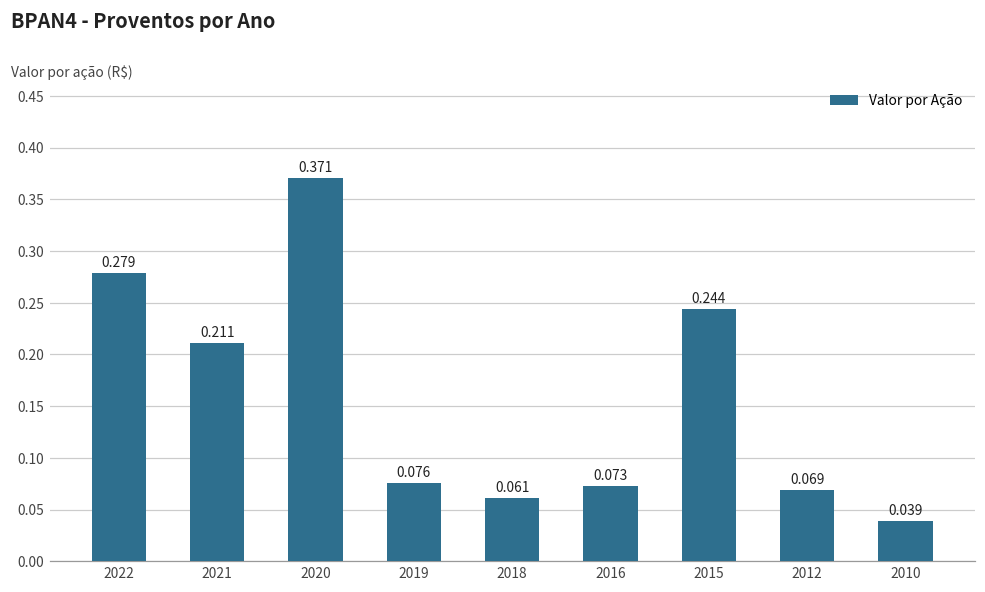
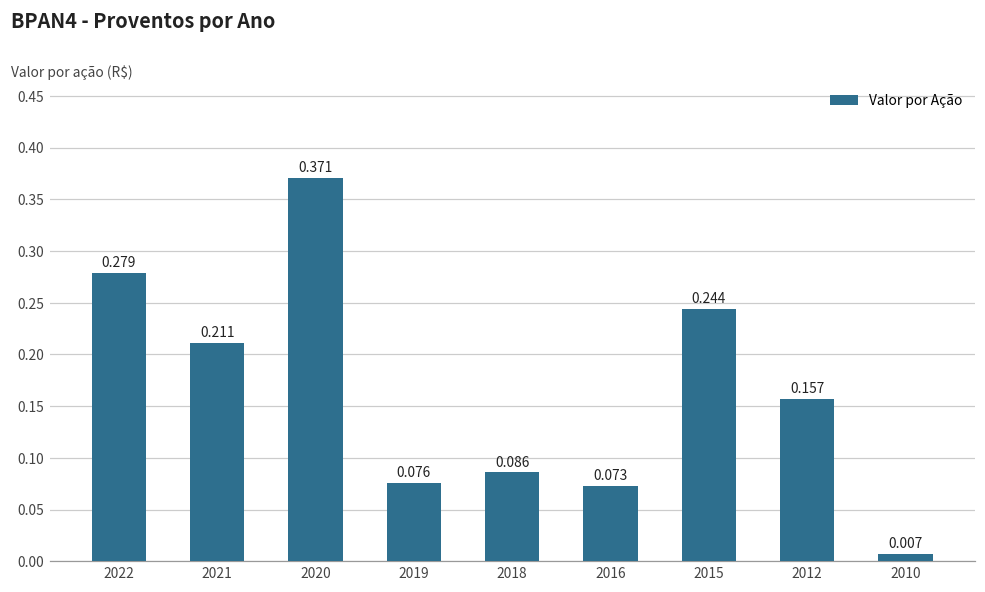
  {
    "2022": 0.279,
    "2021": 0.211,
    "2020": 0.371,
    "2019": 0.076,
-   "2018": 0.061,
+   "2018": 0.086,
    "2016": 0.073,
    "2015": 0.244,
-   "2012": 0.069,
-   "2010": 0.039
+   "2012": 0.157,
+   "2010": 0.007
  }
